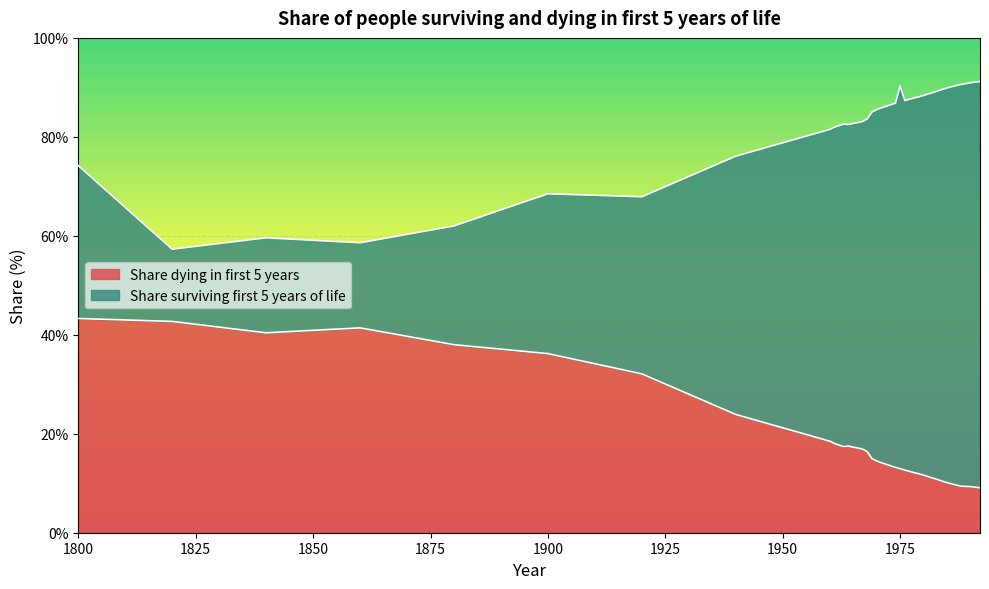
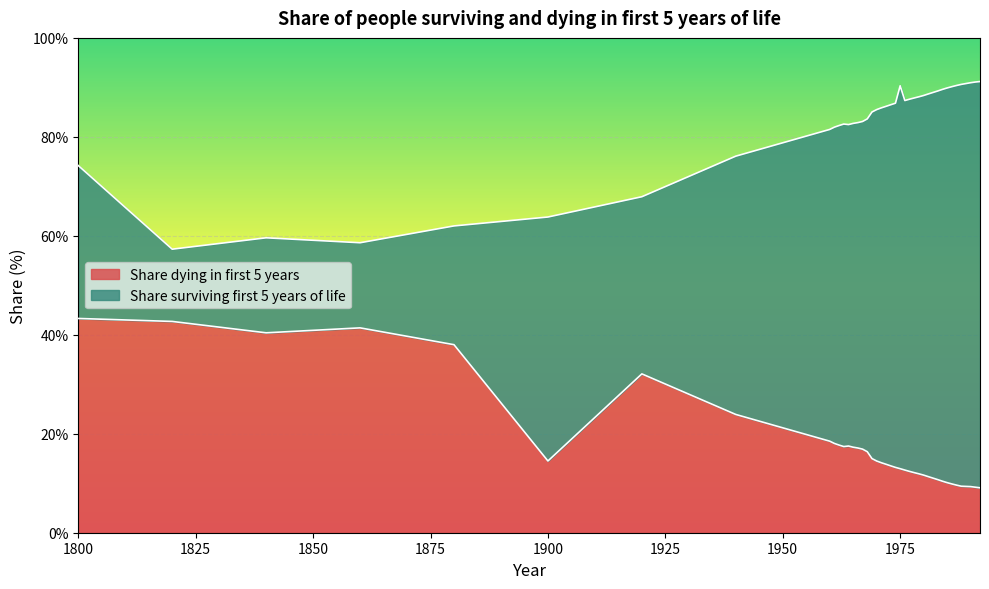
  {
    "Share dying in first 5 years": {
      "1800": "43%",
-     "1900": "36%",
+     "1900": "15%",
      "1975": "13%"
    },
    "Share surviving first 5 years of life": {
      "1800": "74%",
-     "1900": "69%",
+     "1900": "64%",
      "1975": "90%"
    }
  }
